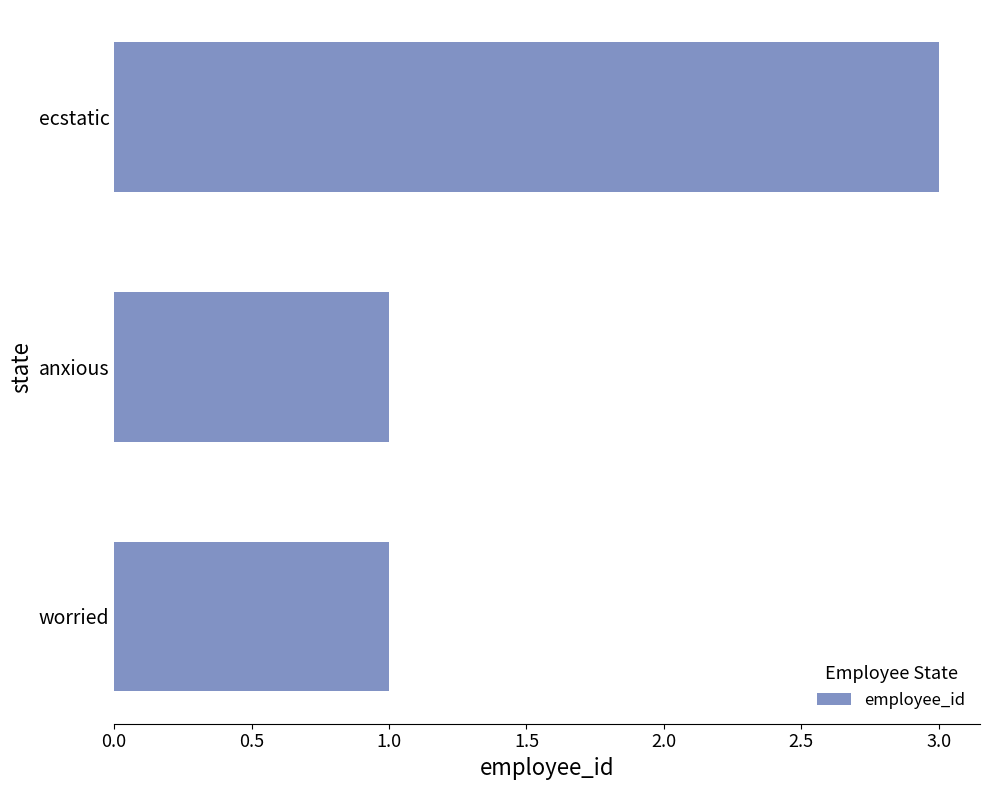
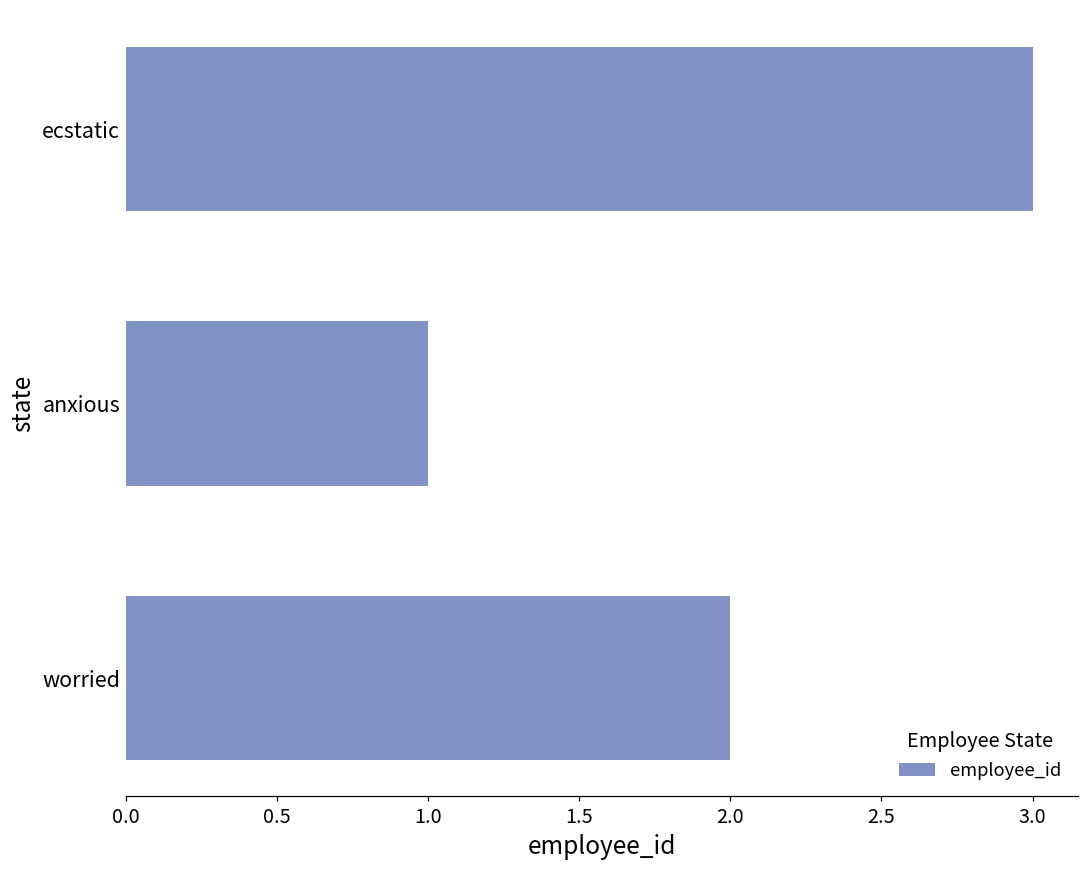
  {
    "ecstatic": 3,
    "anxious": 1,
-   "worried": 1
+   "worried": 2
  }
